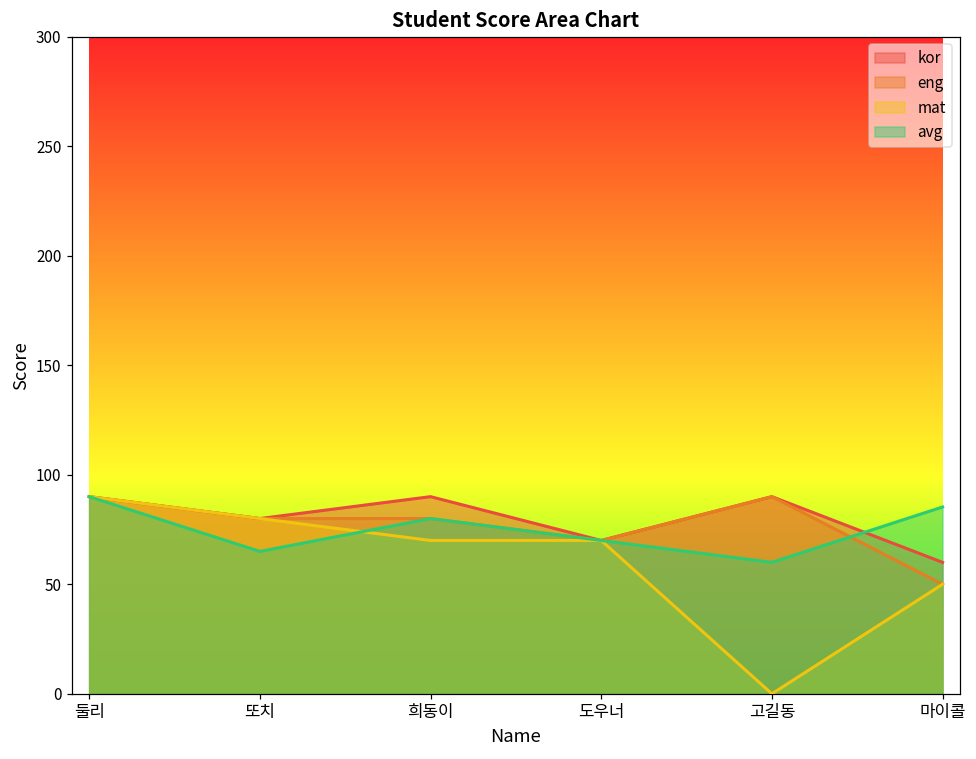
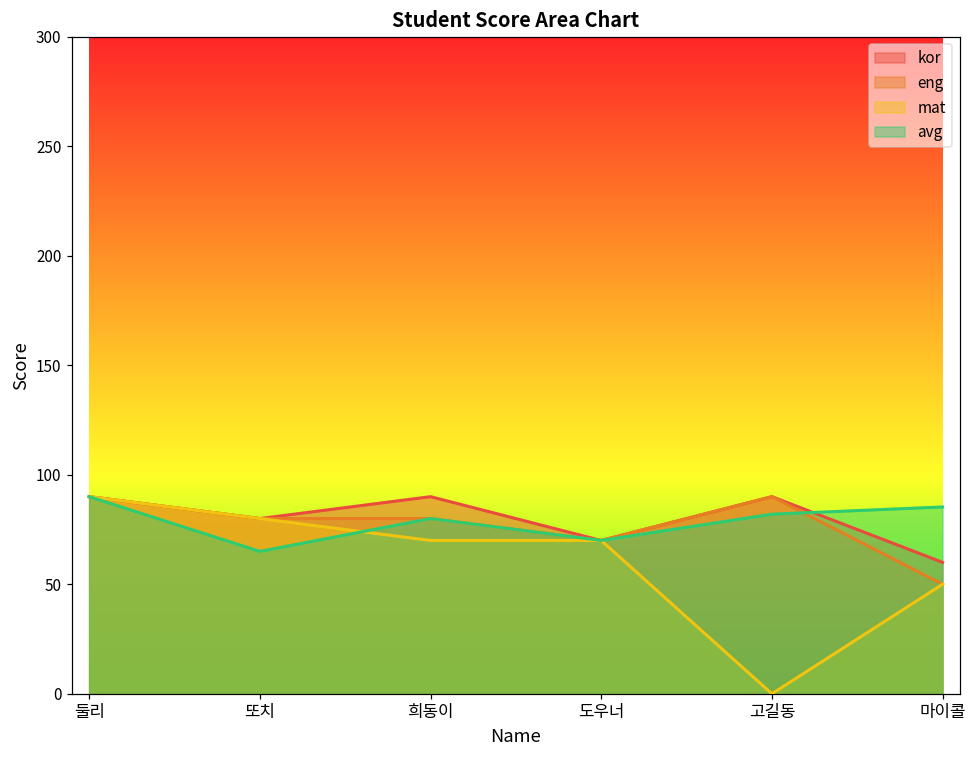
  {
    "avg": {
      "또치": 65,
-     "고길동": 60,
+     "고길동": 82,
      "마이콜": 85
    }
  }
